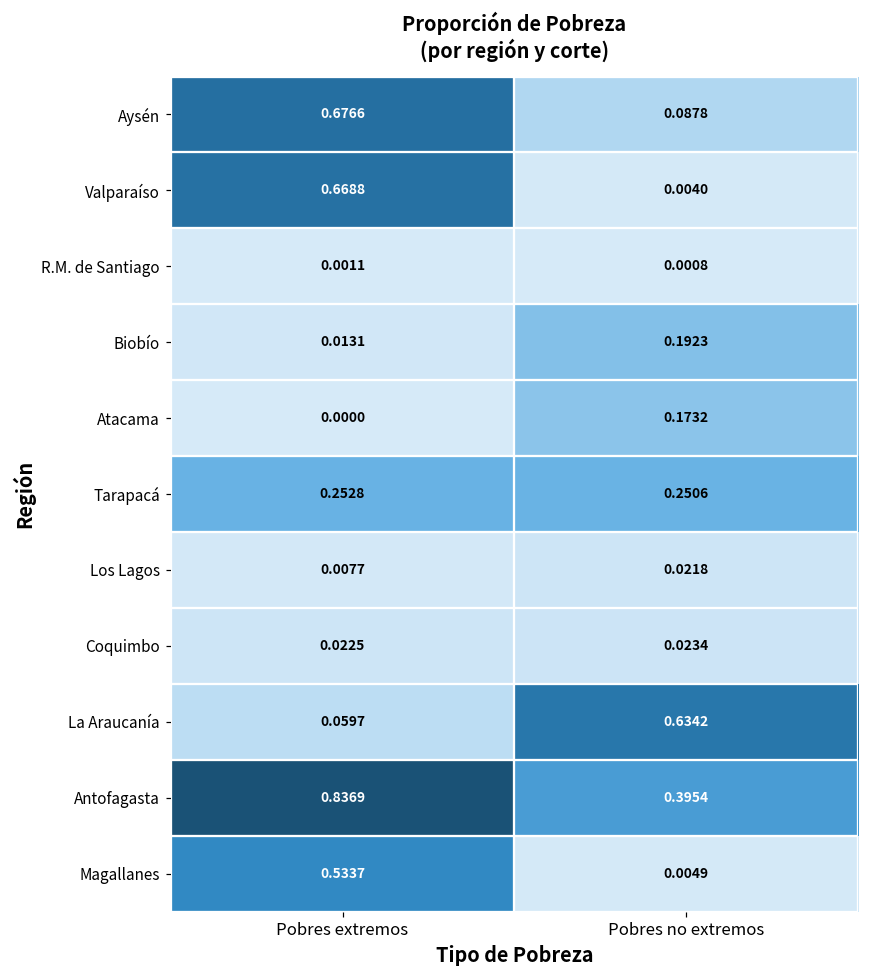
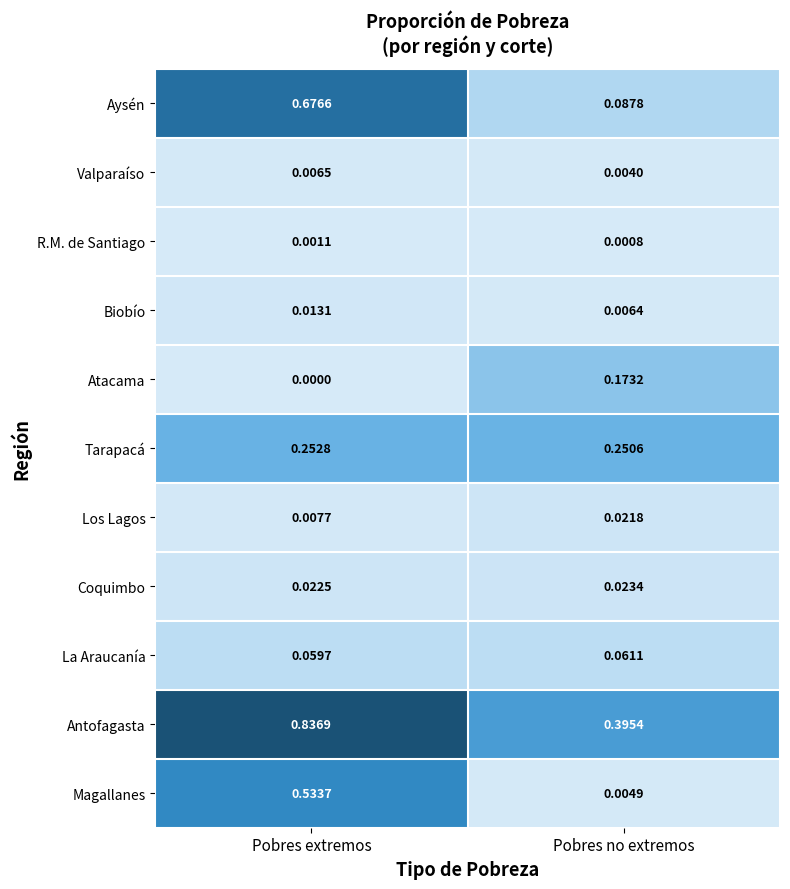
  {
    "Aysén": {
      "Pobres extremos": 0.6766,
      "Pobres no extremos": 0.0878
    },
    "Valparaíso": {
-     "Pobres extremos": 0.6688,
+     "Pobres extremos": 0.0065,
      "Pobres no extremos": 0.0040
    },
    "R.M. de Santiago": {
      "Pobres extremos": 0.0011,
      "Pobres no extremos": 0.0008
    },
    "Biobío": {
      "Pobres extremos": 0.0131,
-     "Pobres no extremos": 0.1923
+     "Pobres no extremos": 0.0064
    },
    "Atacama": {
      "Pobres extremos": 0.0000,
      "Pobres no extremos": 0.1732
    },
    "Tarapacá": {
      "Pobres extremos": 0.2528,
      "Pobres no extremos": 0.2506
    },
    "Los Lagos": {
      "Pobres extremos": 0.0077,
      "Pobres no extremos": 0.0218
    },
    "Coquimbo": {
      "Pobres extremos": 0.0225,
      "Pobres no extremos": 0.0234
    },
    "La Araucanía": {
      "Pobres extremos": 0.0597,
-     "Pobres no extremos": 0.6342
+     "Pobres no extremos": 0.0611
    },
    "Antofagasta": {
      "Pobres extremos": 0.8369,
      "Pobres no extremos": 0.3954
    },
    "Magallanes": {
      "Pobres extremos": 0.5337,
      "Pobres no extremos": 0.0049
    }
  }
